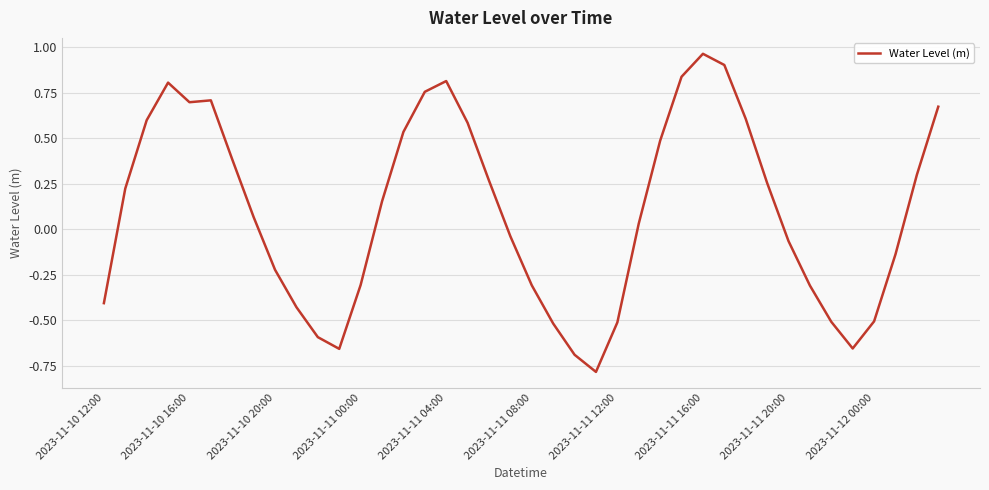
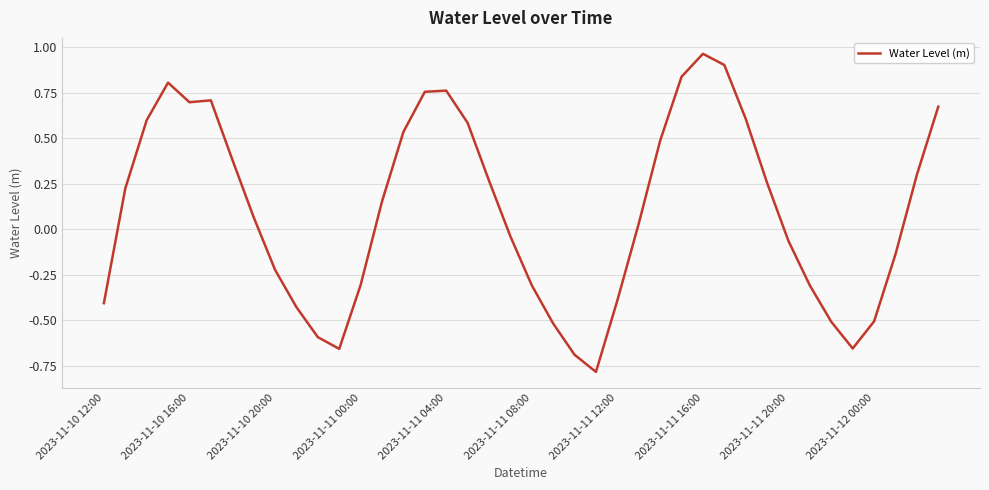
  {
    "2023-11-10 12:00": -0.41,
    "2023-11-10 16:00": 0.70,
    "2023-11-10 20:00": -0.22,
    "2023-11-11 00:00": -0.31,
-   "2023-11-11 04:00": 0.81,
+   "2023-11-11 04:00": 0.76,
    "2023-11-11 08:00": -0.31,
-   "2023-11-11 12:00": -0.51,
+   "2023-11-11 12:00": -0.39,
    "2023-11-11 16:00": 0.96,
    "2023-11-11 20:00": -0.06,
    "2023-11-12 00:00": -0.51
  }
